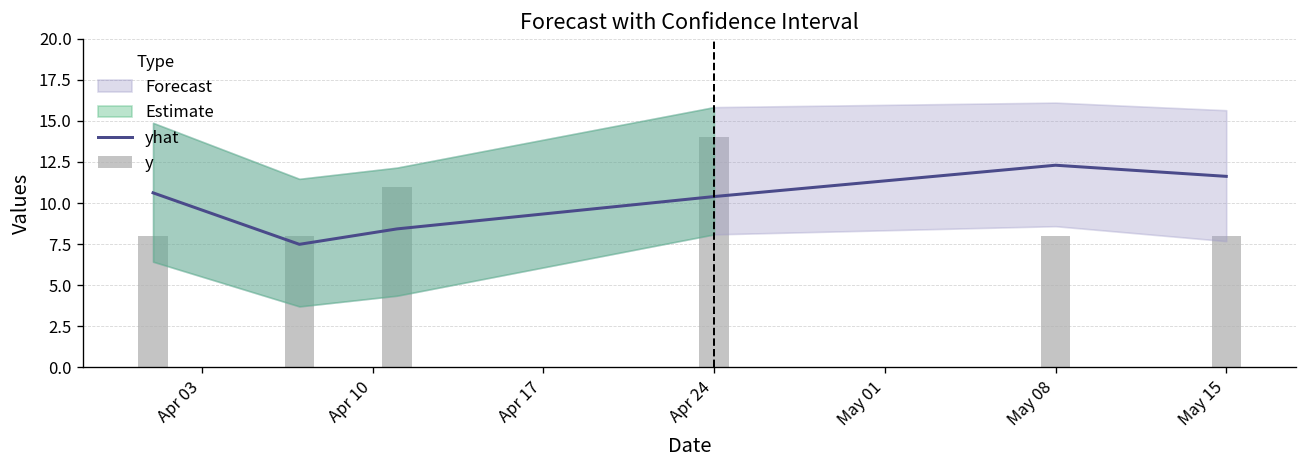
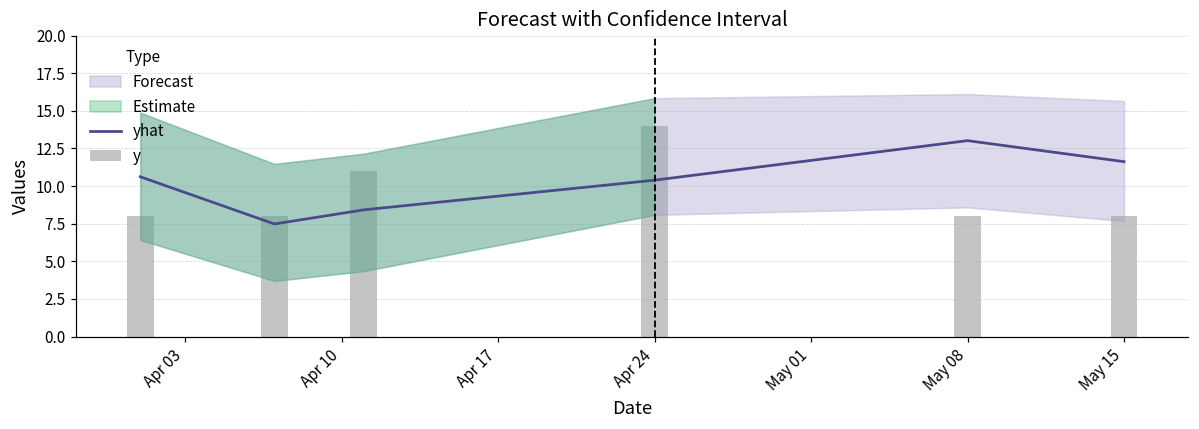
  {
    "yhat": {
      "Apr 24": 10.4,
-     "May 08": 12.3,
+     "May 08": 13.0,
      "May 15": 11.6
    }
  }
